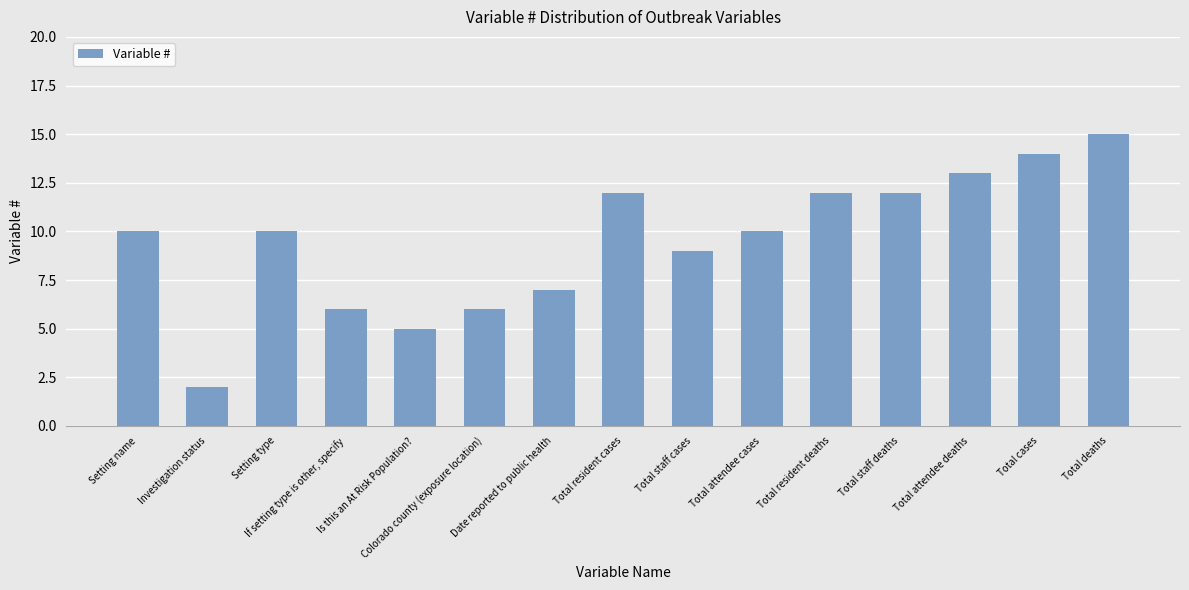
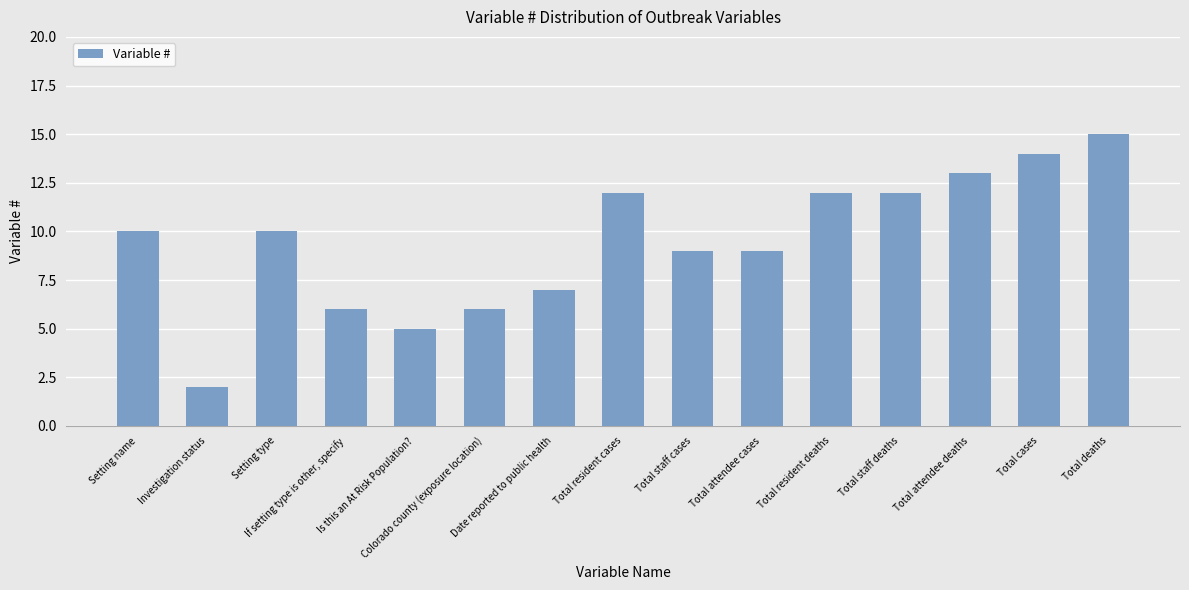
  {
    "Setting name": 10,
    "Investigation status": 2,
    "Setting type": 10,
    "If setting type is other, specify": 6,
    "Is this an At Risk Population?": 5,
    "Colorado county (exposure location)": 6,
    "Date reported to public health": 7,
    "Total resident cases": 12,
    "Total staff cases": 9,
-   "Total attendee cases": 10,
+   "Total attendee cases": 9,
    "Total resident deaths": 12,
    "Total staff deaths": 12,
    "Total attendee deaths": 13,
    "Total cases": 14,
    "Total deaths": 15
  }
